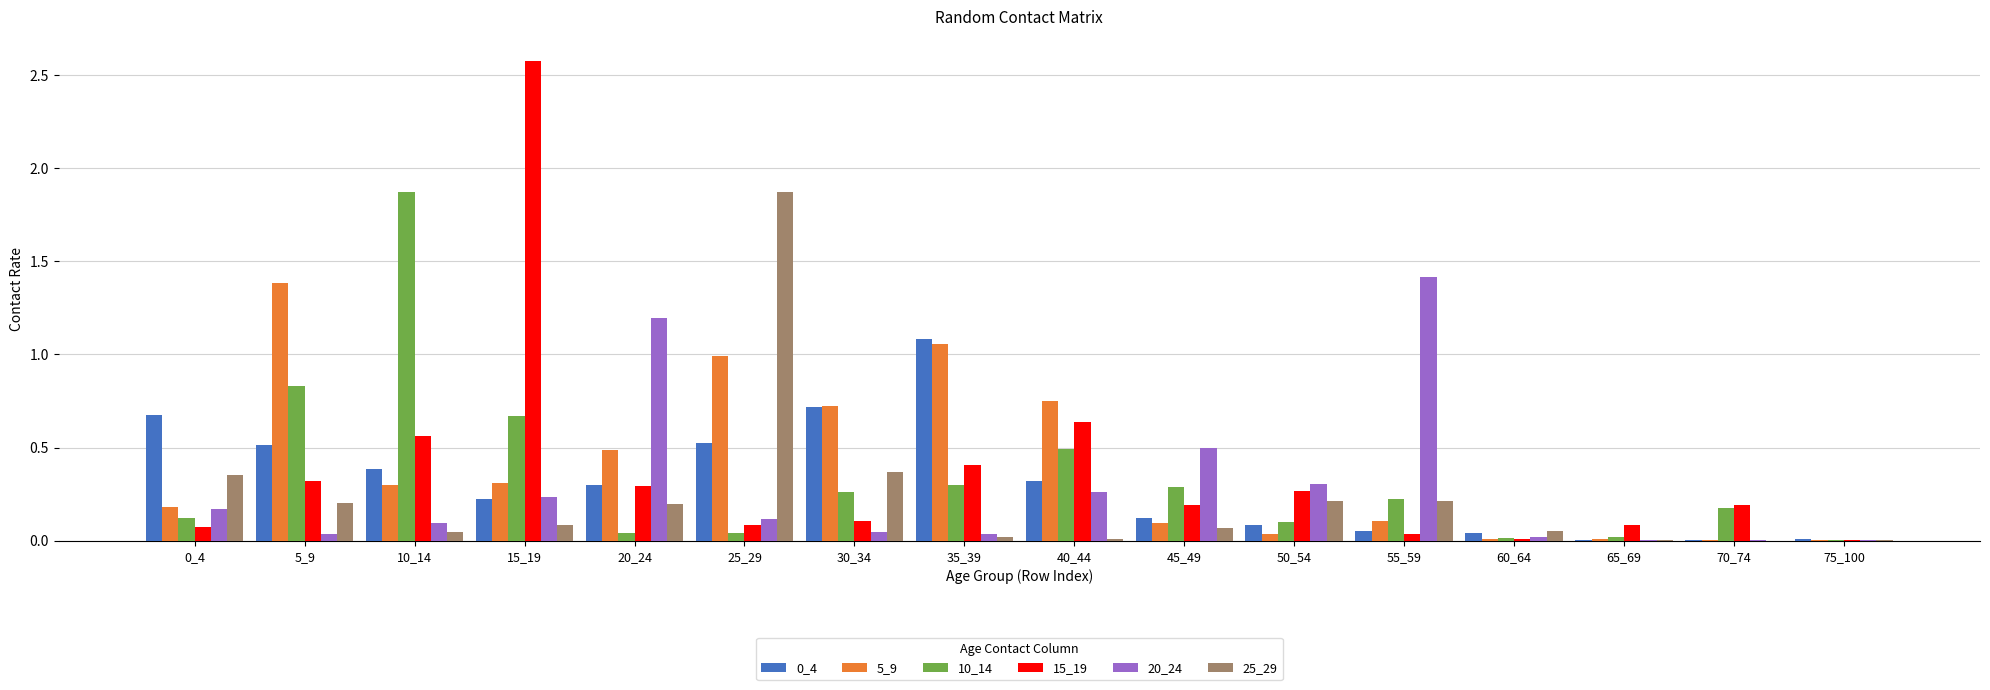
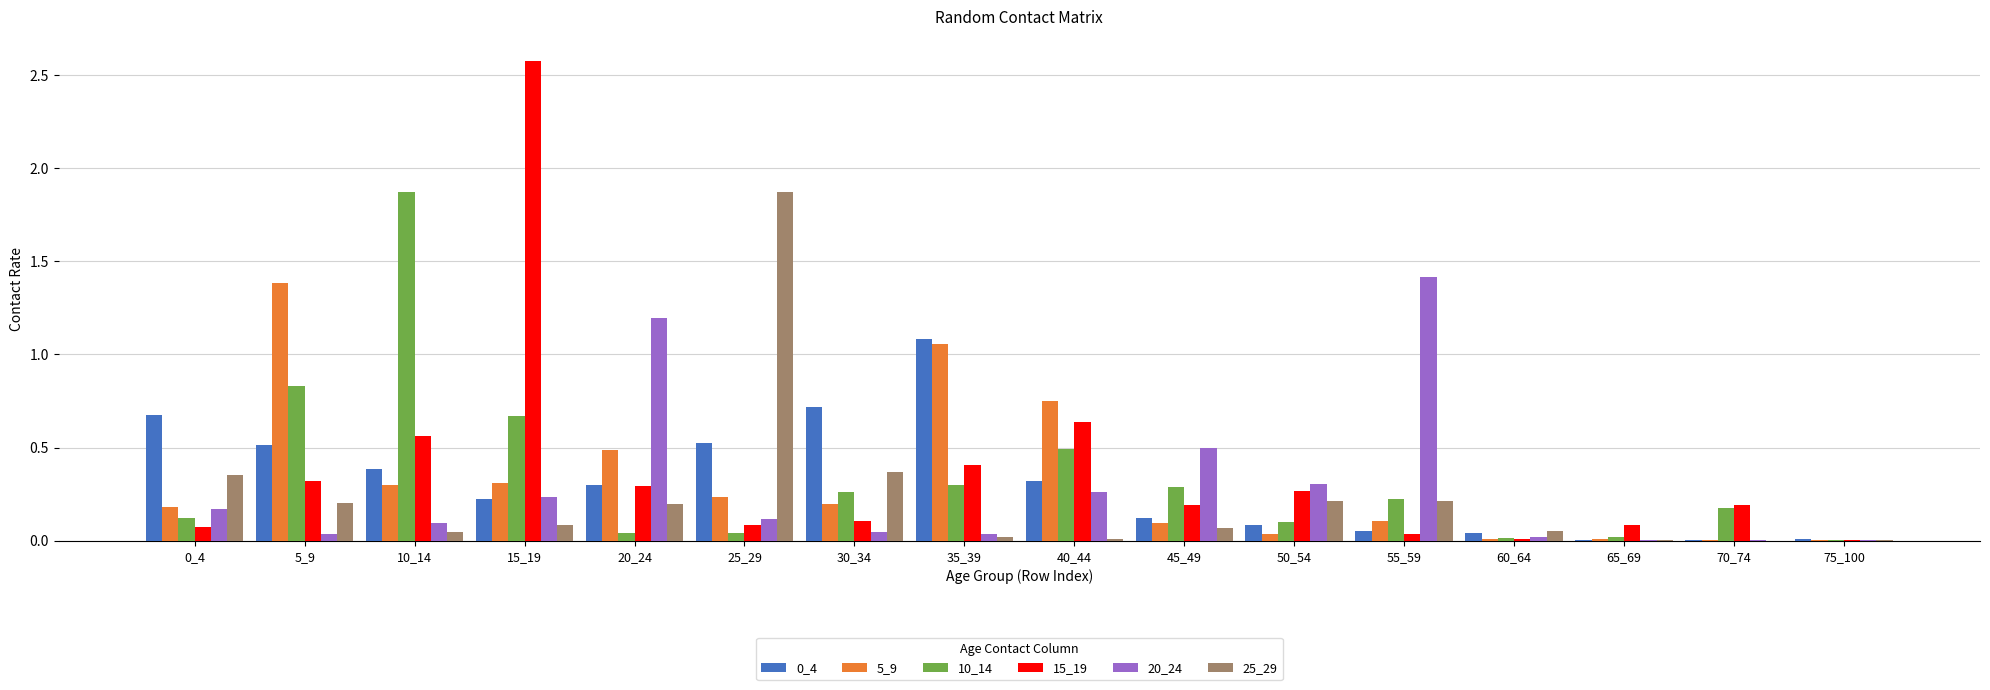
  {
    "0_4": {
      "0_4": 0.67,
      "5_9": 0.51,
      "10_14": 0.38,
      "15_19": 0.22,
      "20_24": 0.30,
      "25_29": 0.53,
      "30_34": 0.72,
      "35_39": 1.08,
      "40_44": 0.32,
      "45_49": 0.12,
      "50_54": 0.09,
      "55_59": 0.05,
      "60_64": 0.04
    },
    "5_9": {
      "0_4": 0.18,
      "5_9": 1.38,
      "10_14": 0.30,
      "15_19": 0.31,
      "20_24": 0.49,
-     "25_29": 0.99,
-     "30_34": 0.72,
+     "25_29": 0.23,
+     "30_34": 0.20,
      "35_39": 1.06,
      "40_44": 0.75,
      "45_49": 0.10,
      "50_54": 0.04,
      "55_59": 0.11
    },
    "10_14": {
      "0_4": 0.12,
      "5_9": 0.83,
      "10_14": 1.87,
      "15_19": 0.67,
      "20_24": 0.04,
      "25_29": 0.04,
      "30_34": 0.26,
      "35_39": 0.30,
      "40_44": 0.49,
      "45_49": 0.29,
      "50_54": 0.10,
      "55_59": 0.22,
      "60_64": 0.01,
      "65_69": 0.02,
      "70_74": 0.17
    },
    "15_19": {
      "0_4": 0.07,
      "5_9": 0.32,
      "10_14": 0.56,
      "15_19": 2.58,
      "20_24": 0.29,
      "25_29": 0.08,
      "30_34": 0.11,
      "35_39": 0.41,
      "40_44": 0.63,
      "45_49": 0.19,
      "50_54": 0.27,
      "55_59": 0.04,
      "65_69": 0.08,
      "70_74": 0.19
    },
    "20_24": {
      "0_4": 0.17,
      "5_9": 0.04,
      "10_14": 0.09,
      "15_19": 0.24,
      "20_24": 1.19,
      "25_29": 0.11,
      "30_34": 0.05,
      "35_39": 0.03,
      "40_44": 0.26,
      "45_49": 0.50,
      "50_54": 0.30,
      "55_59": 1.41,
      "60_64": 0.02
    },
    "25_29": {
      "0_4": 0.35,
      "5_9": 0.20,
      "10_14": 0.05,
      "15_19": 0.09,
      "20_24": 0.20,
      "25_29": 1.87,
      "30_34": 0.37,
      "35_39": 0.02,
      "45_49": 0.07,
      "50_54": 0.21,
      "55_59": 0.21,
      "60_64": 0.05
    }
  }
